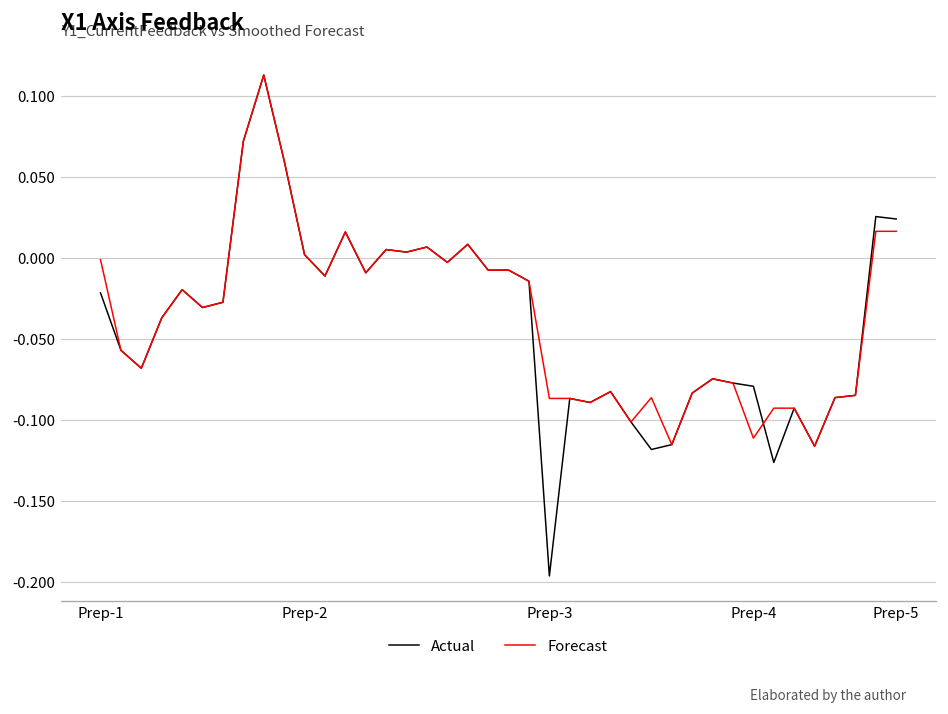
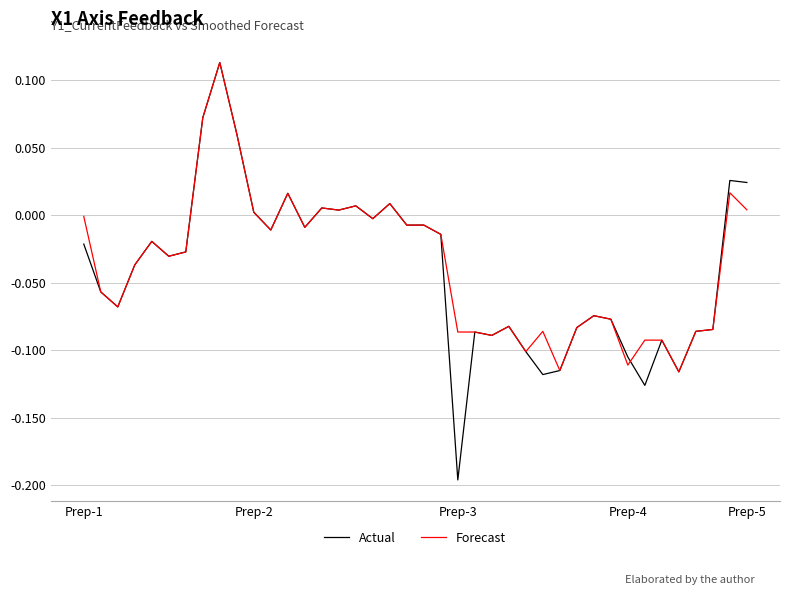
  {
    "Actual": {
      "Prep-1": -0.021,
      "Prep-3": -0.196,
-     "Prep-4": -0.079,
+     "Prep-4": -0.105,
      "Prep-5": 0.024
    },
    "Forecast": {
      "Prep-1": -0.001,
      "Prep-3": -0.087,
      "Prep-4": -0.111,
-     "Prep-5": 0.017
+     "Prep-5": 0.004
    }
  }
